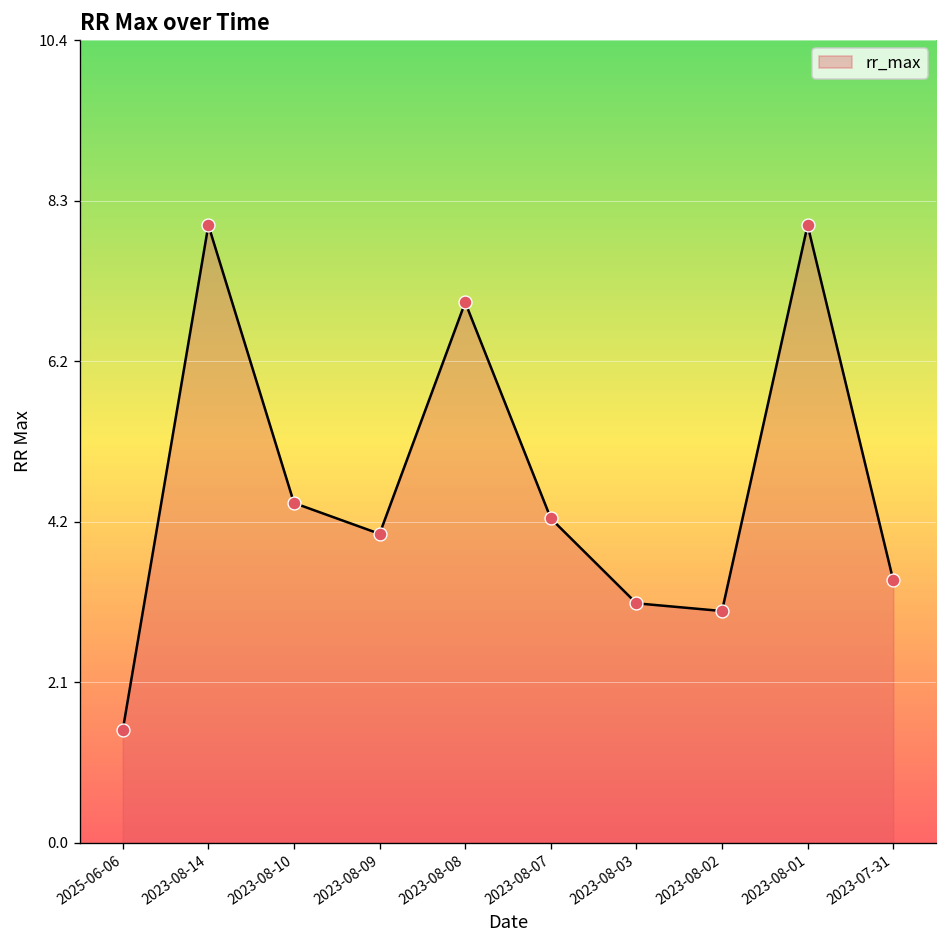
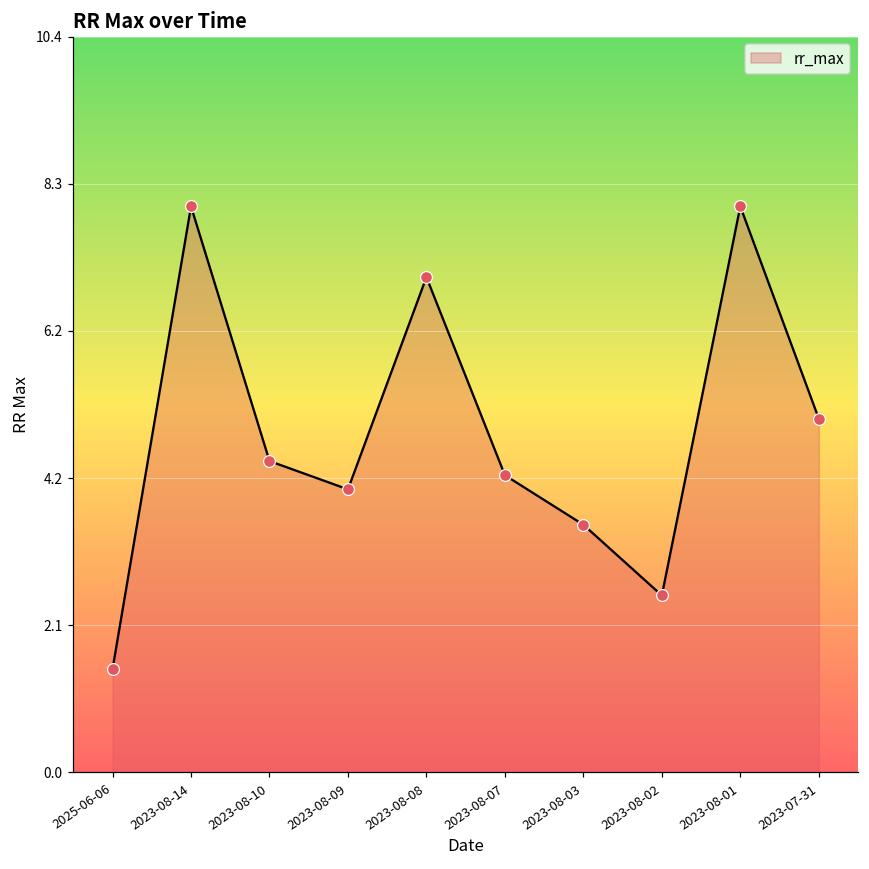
  {
    "2025-06-06": 1.5,
    "2023-08-14": 8.0,
    "2023-08-10": 4.4,
    "2023-08-09": 4.0,
    "2023-08-08": 7.0,
    "2023-08-07": 4.2,
-   "2023-08-03": 3.1,
-   "2023-08-02": 3.0,
+   "2023-08-03": 3.5,
+   "2023-08-02": 2.5,
    "2023-08-01": 8.0,
-   "2023-07-31": 3.4
+   "2023-07-31": 5.0
  }
